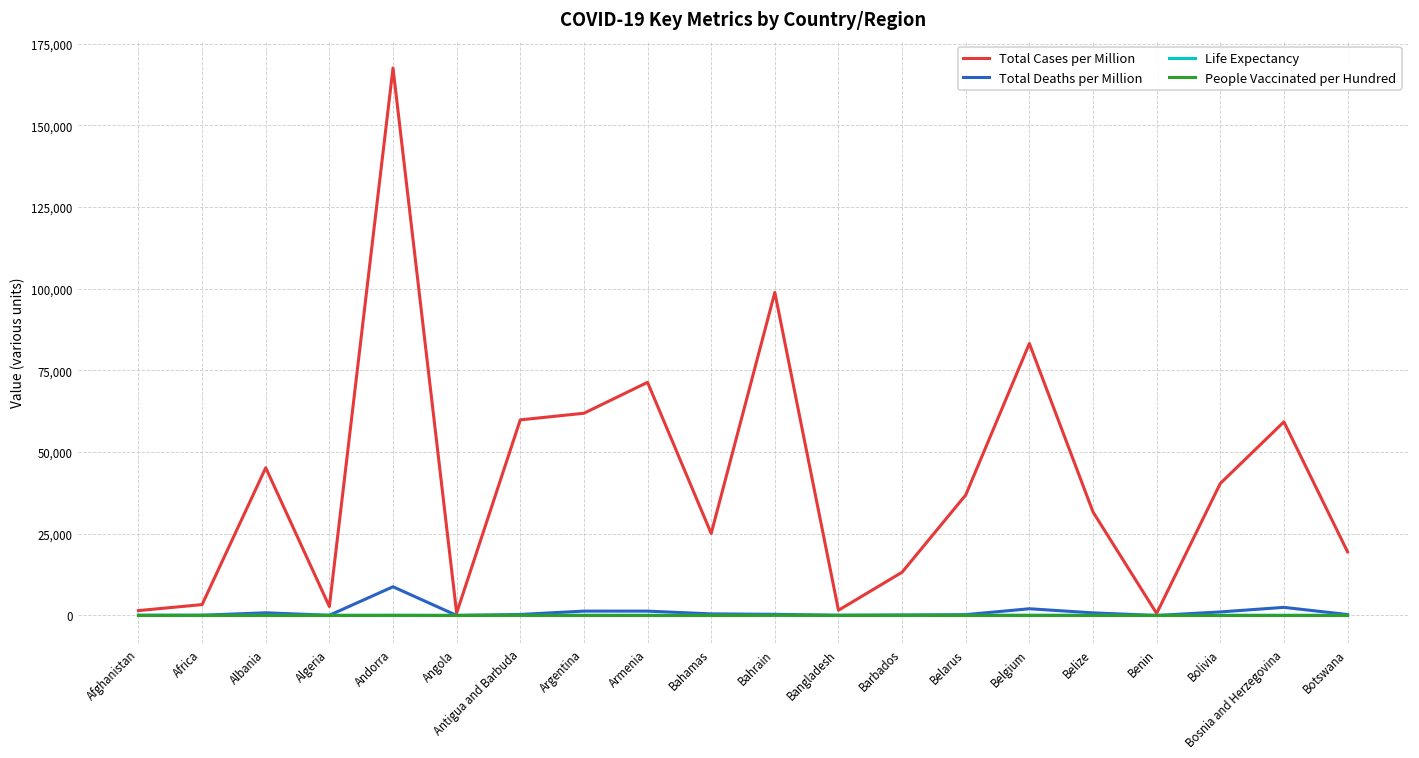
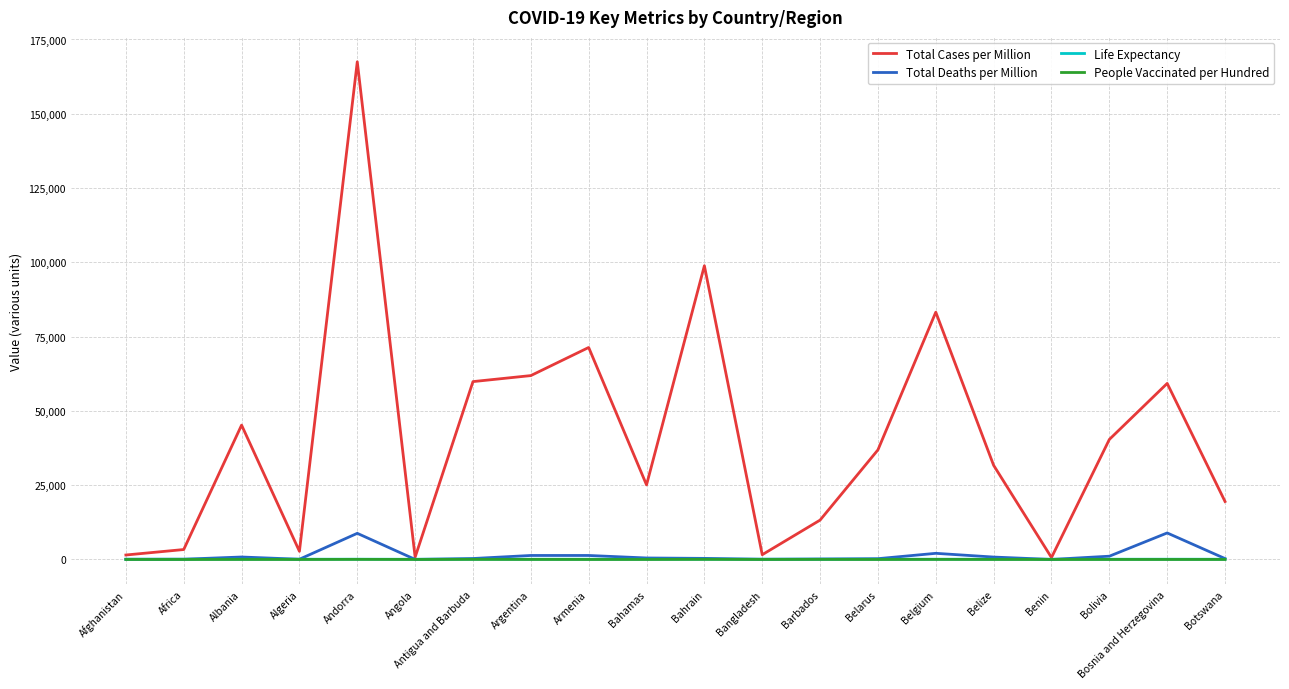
  {
    "Total Cases per Million": {
      "Afghanistan": "1,000",
      "Africa": "3,000",
      "Albania": "45,000",
      "Algeria": "3,000",
      "Andorra": "168,000",
      "Antigua and Barbuda": "60,000",
      "Argentina": "62,000",
      "Armenia": "71,000",
      "Bahamas": "25,000",
      "Bahrain": "99,000",
      "Bangladesh": "2,000",
      "Barbados": "13,000",
      "Belarus": "37,000",
      "Belgium": "83,000",
      "Belize": "32,000",
      "Bolivia": "40,000",
      "Bosnia and Herzegovina": "59,000",
      "Botswana": "19,000"
    },
    "Total Deaths per Million": {
      "Andorra": "9,000",
      "Argentina": "1,000",
      "Armenia": "1,000",
      "Belgium": "2,000",
      "Bolivia": "1,000",
-     "Bosnia and Herzegovina": "2,000"
+     "Bosnia and Herzegovina": "9,000"
    },
    "People Vaccinated per Hundred": {
      "Andorra": "0",
      "Argentina": "0",
      "Armenia": "0",
      "Belgium": "0",
      "Bolivia": "0",
      "Bosnia and Herzegovina": "0"
    }
  }
